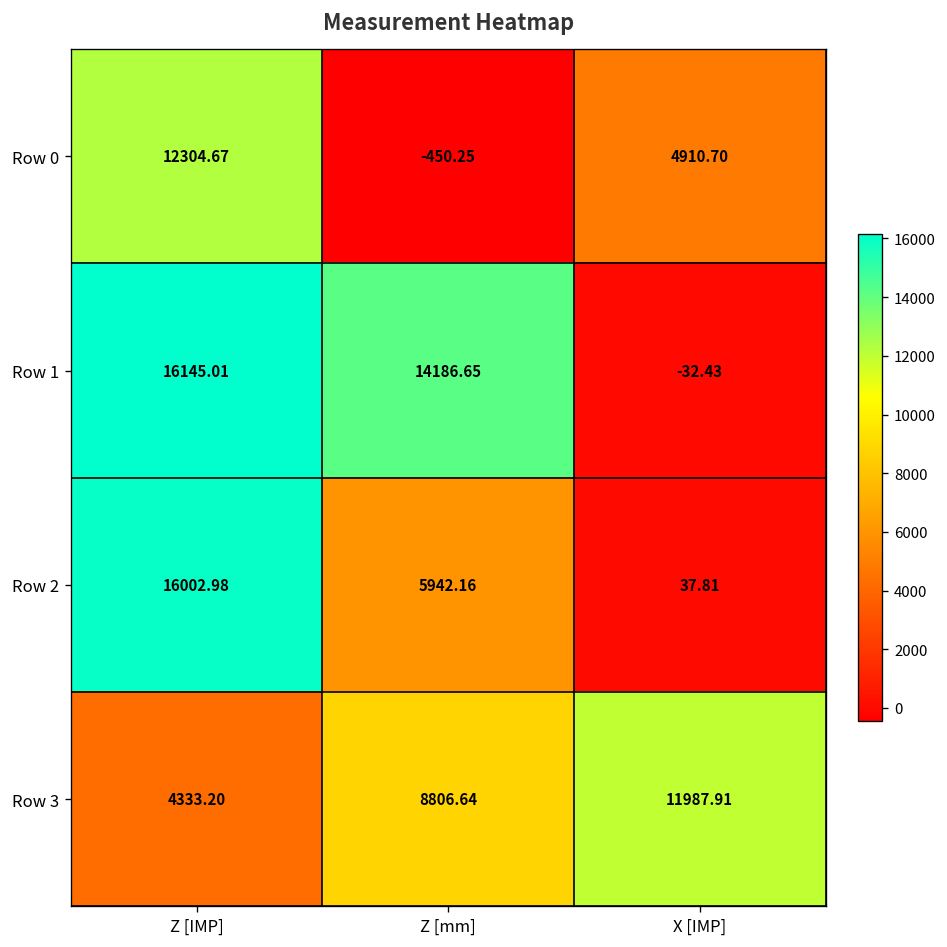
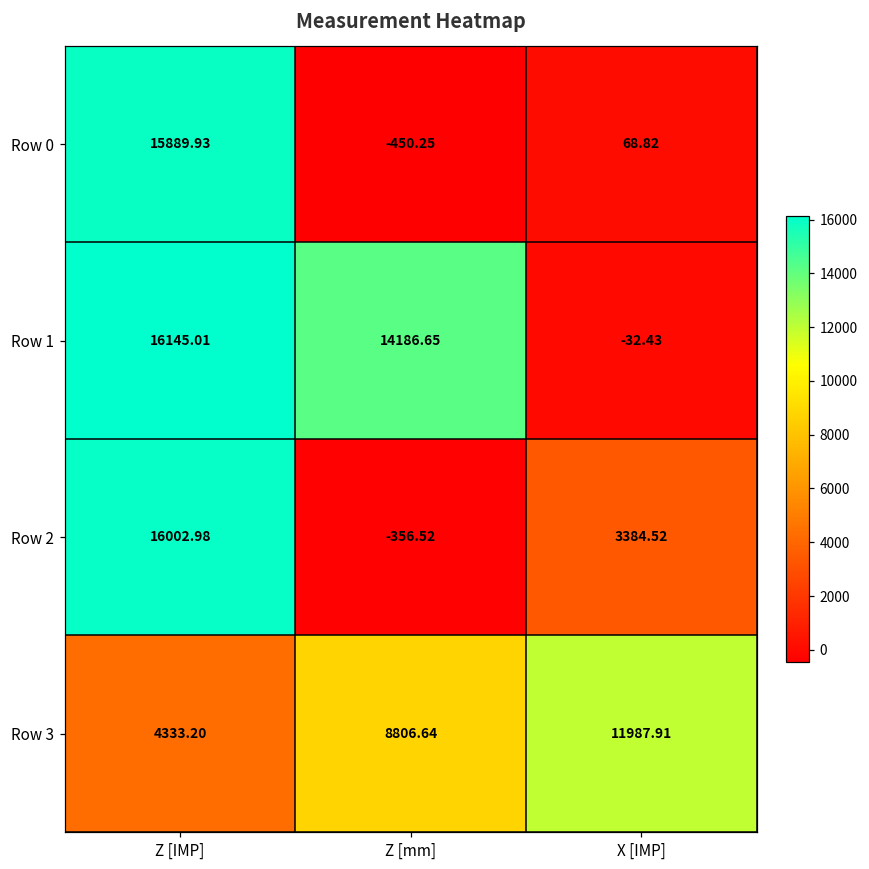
  {
    "Row 0": {
-     "Z [IMP]": 12304.67,
+     "Z [IMP]": 15889.93,
      "Z [mm]": -450.25,
-     "X [IMP]": 4910.70
+     "X [IMP]": 68.82
    },
    "Row 1": {
      "Z [IMP]": 16145.01,
      "Z [mm]": 14186.65,
      "X [IMP]": -32.43
    },
    "Row 2": {
      "Z [IMP]": 16002.98,
-     "Z [mm]": 5942.16,
-     "X [IMP]": 37.81
+     "Z [mm]": -356.52,
+     "X [IMP]": 3384.52
    },
    "Row 3": {
      "Z [IMP]": 4333.20,
      "Z [mm]": 8806.64,
      "X [IMP]": 11987.91
    }
  }
